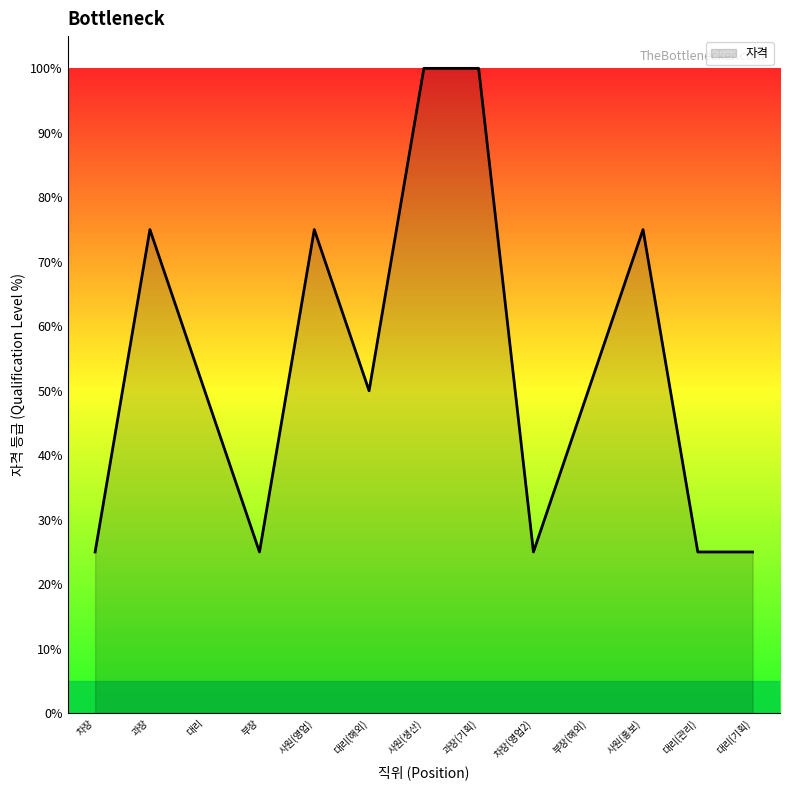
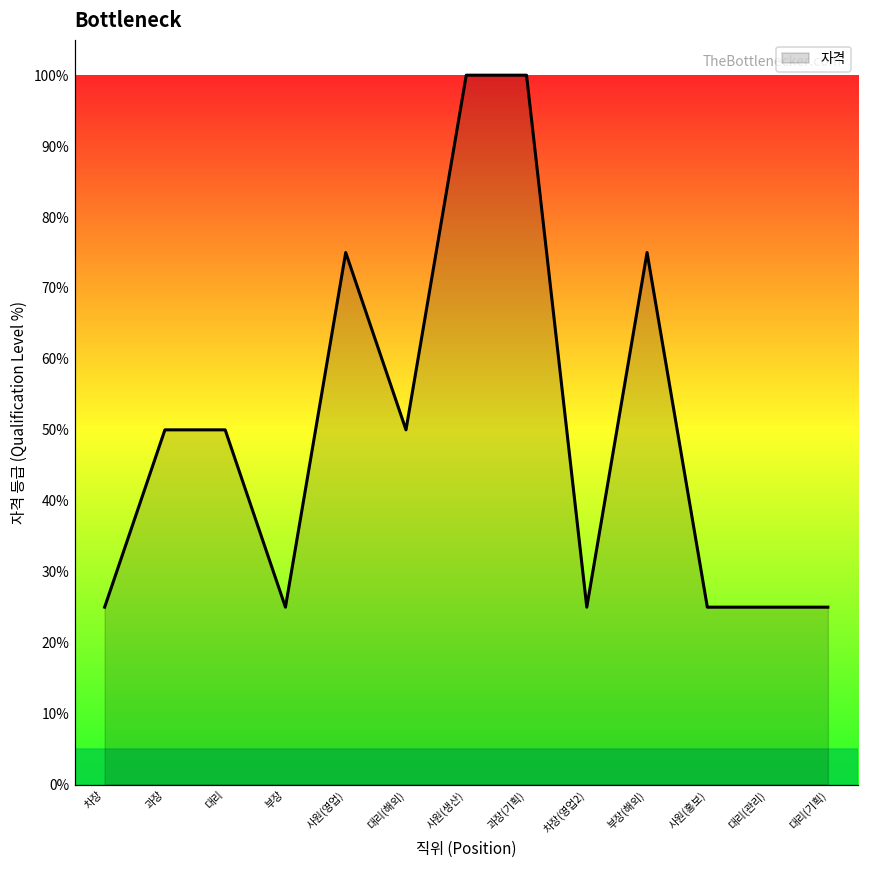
  {
    "차장": "25%",
-   "과장": "75%",
+   "과장": "50%",
    "대리": "50%",
    "부장": "25%",
    "사원(영업)": "75%",
    "대리(해외)": "50%",
    "사원(생산)": "100%",
    "과장(기획)": "100%",
    "차장(영업2)": "25%",
-   "부장(해외)": "50%",
-   "사원(홍보)": "75%",
+   "부장(해외)": "75%",
+   "사원(홍보)": "25%",
    "대리(관리)": "25%",
    "대리(기획)": "25%"
  }
